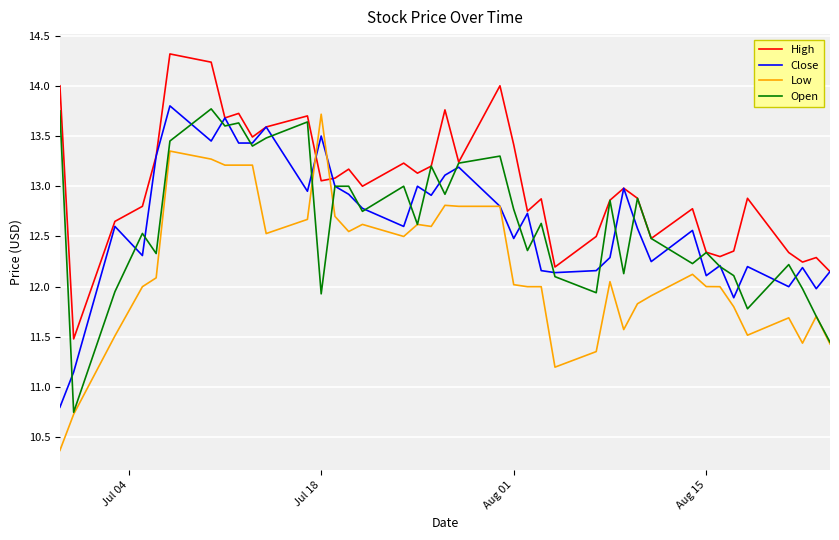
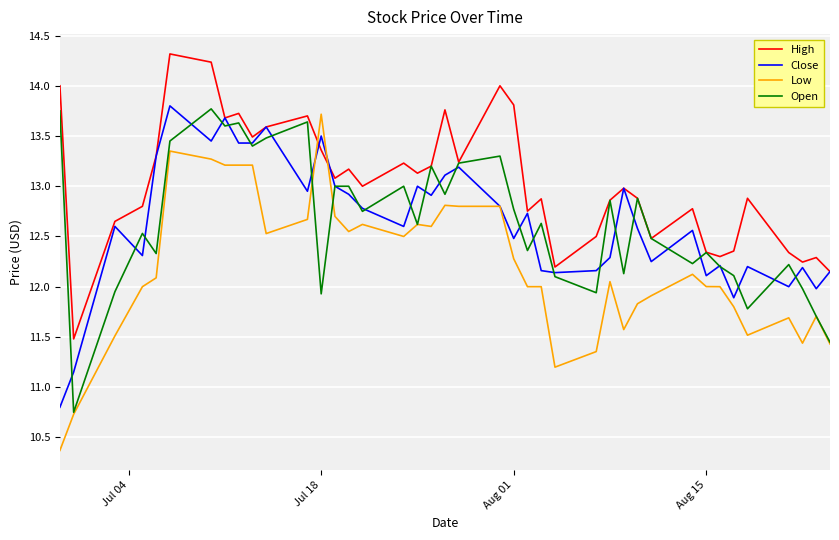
  {
    "High": {
-     "Jul 18": 13.05,
-     "Aug 01": 13.41
+     "Jul 18": 13.36,
+     "Aug 01": 13.81
    },
    "Close": {
      "Jul 18": 13.50,
      "Aug 01": 12.48,
      "Aug 15": 12.11
    },
    "Low": {
      "Jul 18": 13.72,
-     "Aug 01": 12.02,
+     "Aug 01": 12.28,
      "Aug 15": 12.00
    },
    "Open": {
      "Jul 18": 11.93,
      "Aug 01": 12.77
    }
  }
